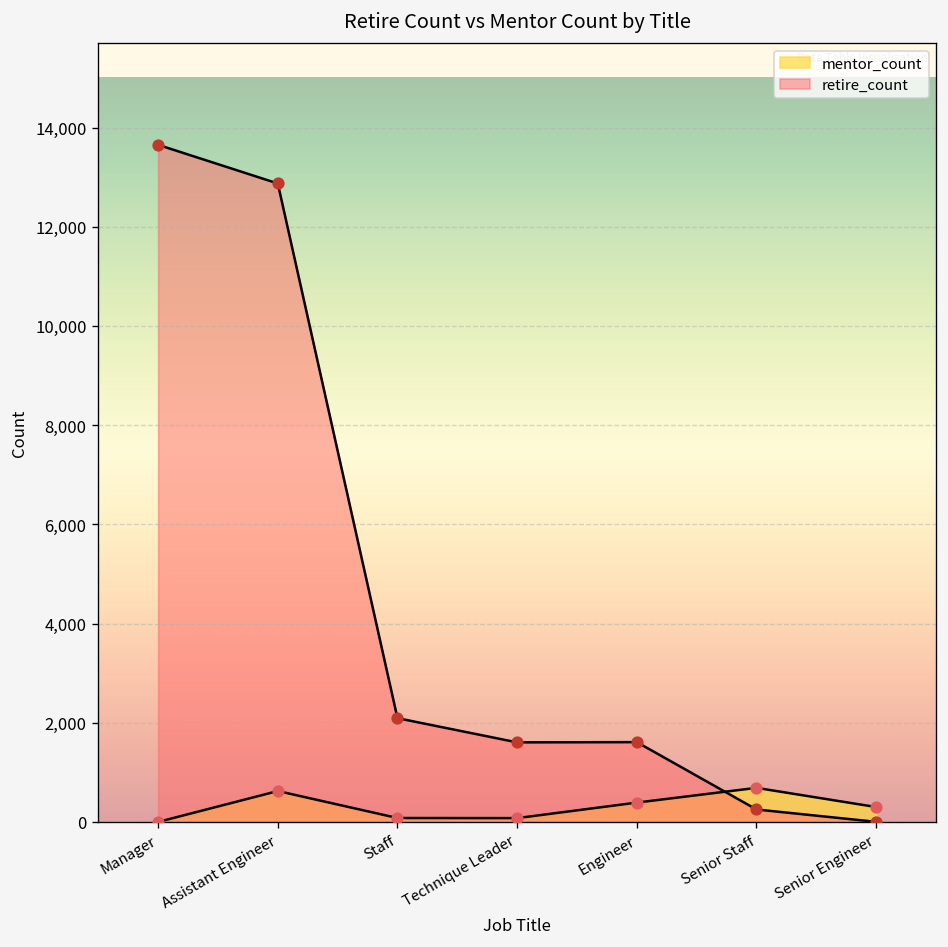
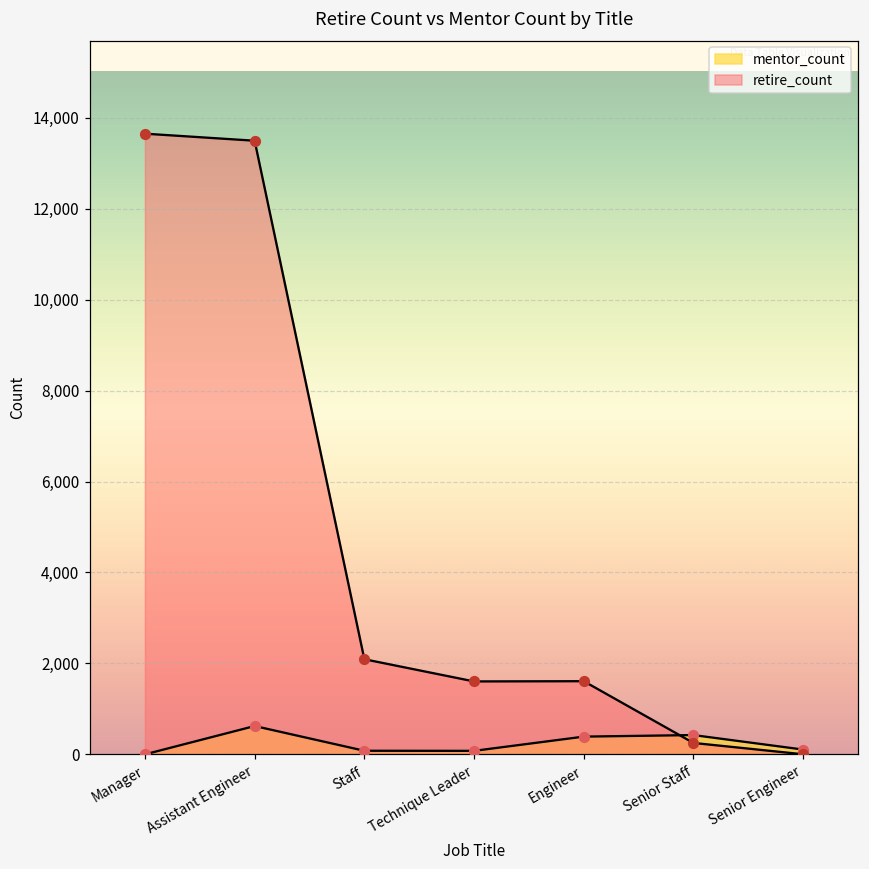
  {
    "mentor_count": {
      "Manager": "0",
      "Assistant Engineer": "600",
      "Staff": "100",
      "Technique Leader": "100",
      "Engineer": "400",
-     "Senior Staff": "700",
-     "Senior Engineer": "300"
+     "Senior Staff": "400",
+     "Senior Engineer": "100"
    },
    "retire_count": {
      "Manager": "13,700",
-     "Assistant Engineer": "12,900",
+     "Assistant Engineer": "13,500",
      "Staff": "2,100",
      "Technique Leader": "1,600",
      "Engineer": "1,600",
      "Senior Staff": "300",
      "Senior Engineer": "0"
    }
  }
